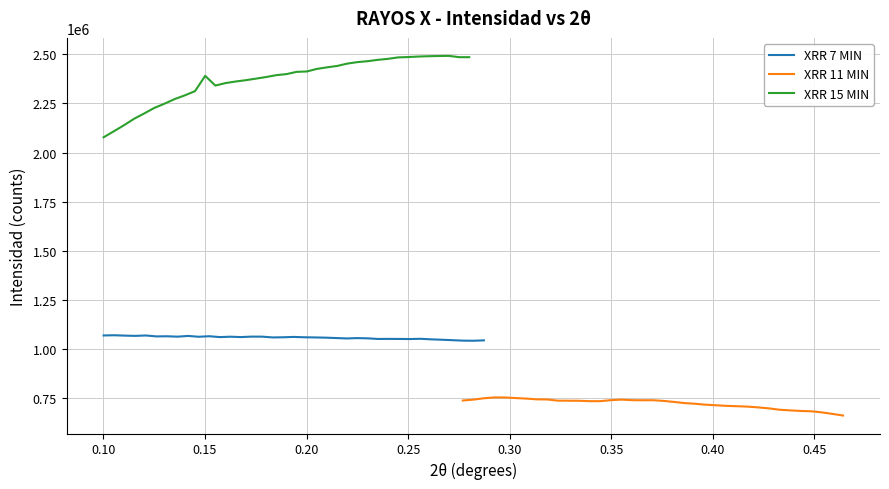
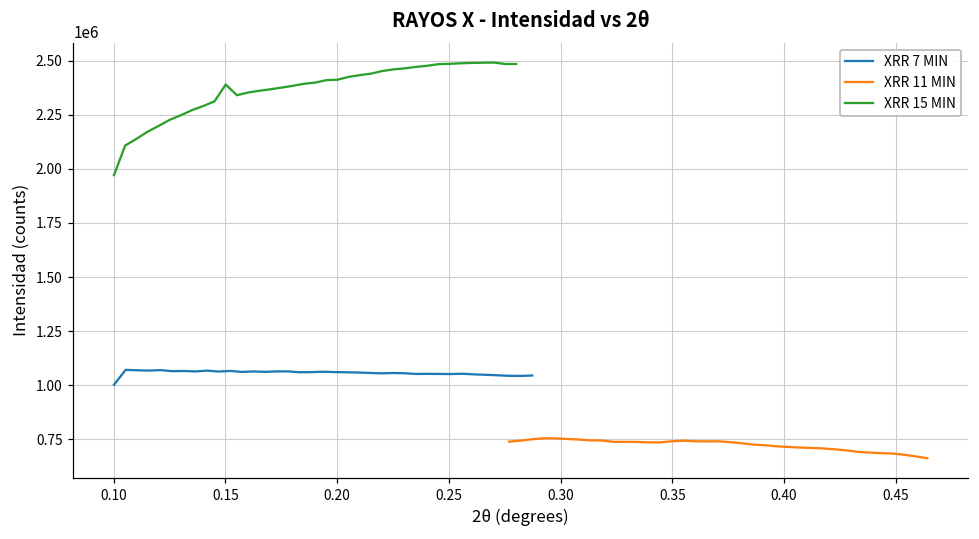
  {
    "XRR 7 MIN": {
-     "0.10": 1070000
+     "0.10": 1000000
    },
    "XRR 15 MIN": {
-     "0.10": 2080000,
+     "0.10": 1970000,
      "0.15": 2390000,
      "0.20": 2410000,
      "0.25": 2490000
    }
  }
